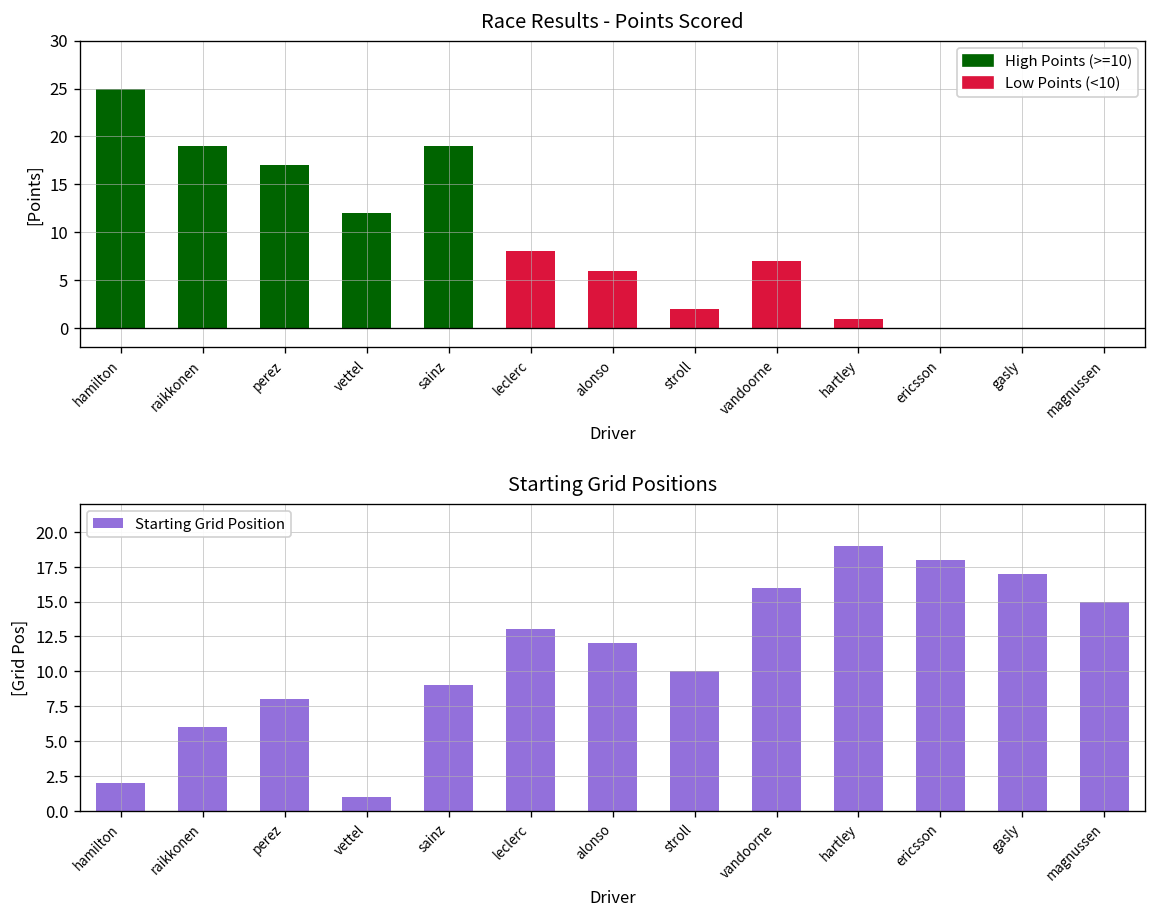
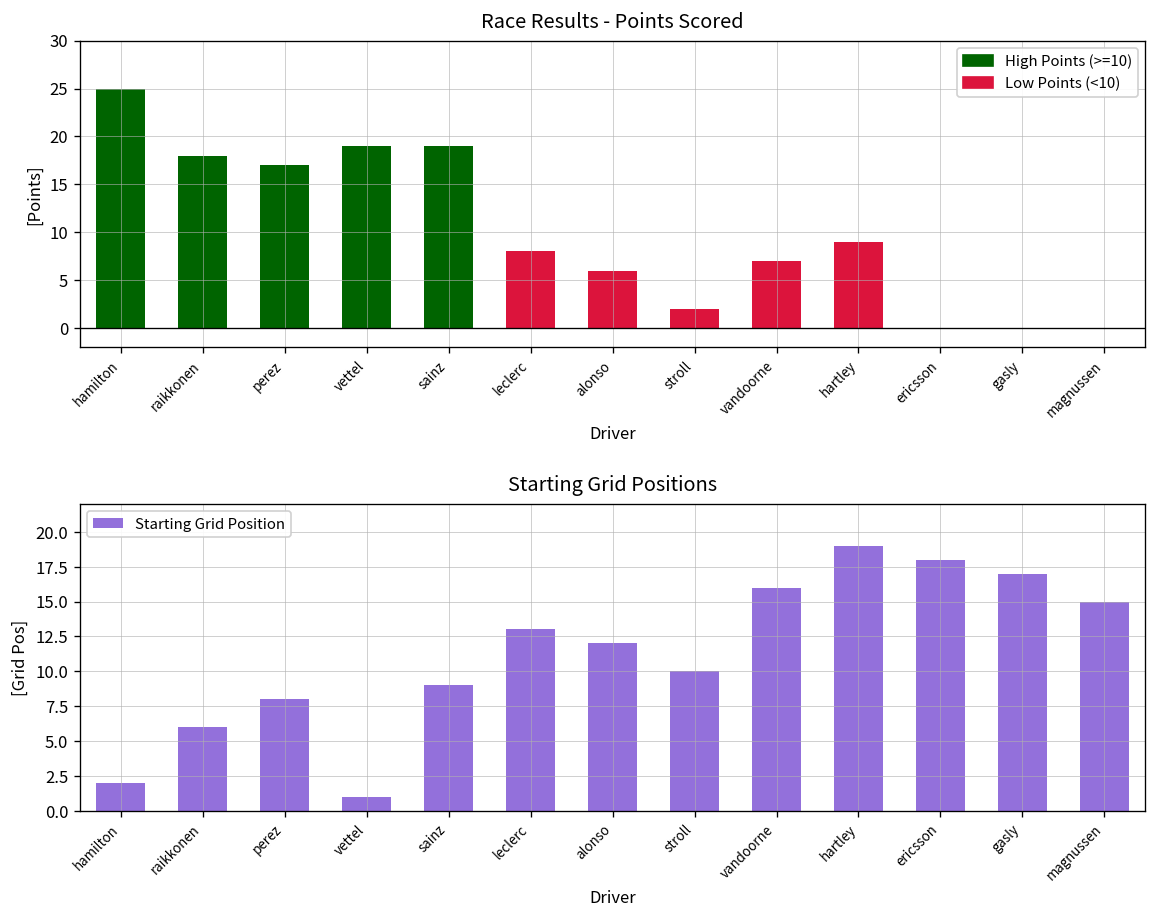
  {
    "Race Results - Points Scored": {
      "hamilton": 25,
-     "raikkonen": 19,
+     "raikkonen": 18,
      "perez": 17,
-     "vettel": 12,
+     "vettel": 19,
      "sainz": 19,
      "leclerc": 8,
      "alonso": 6,
      "stroll": 2,
      "vandoorne": 7,
-     "hartley": 1,
+     "hartley": 9,
      "ericsson": 0,
      "gasly": 0,
      "magnussen": 0
    },
    "Starting Grid Positions": {
      "hamilton": 2.0,
      "raikkonen": 6.0,
      "perez": 8.0,
      "vettel": 1.0,
      "sainz": 9.0,
      "leclerc": 13.0,
      "alonso": 12.0,
      "stroll": 10.0,
      "vandoorne": 16.0,
      "hartley": 19.0,
      "ericsson": 18.0,
      "gasly": 17.0,
      "magnussen": 15.0
    }
  }
